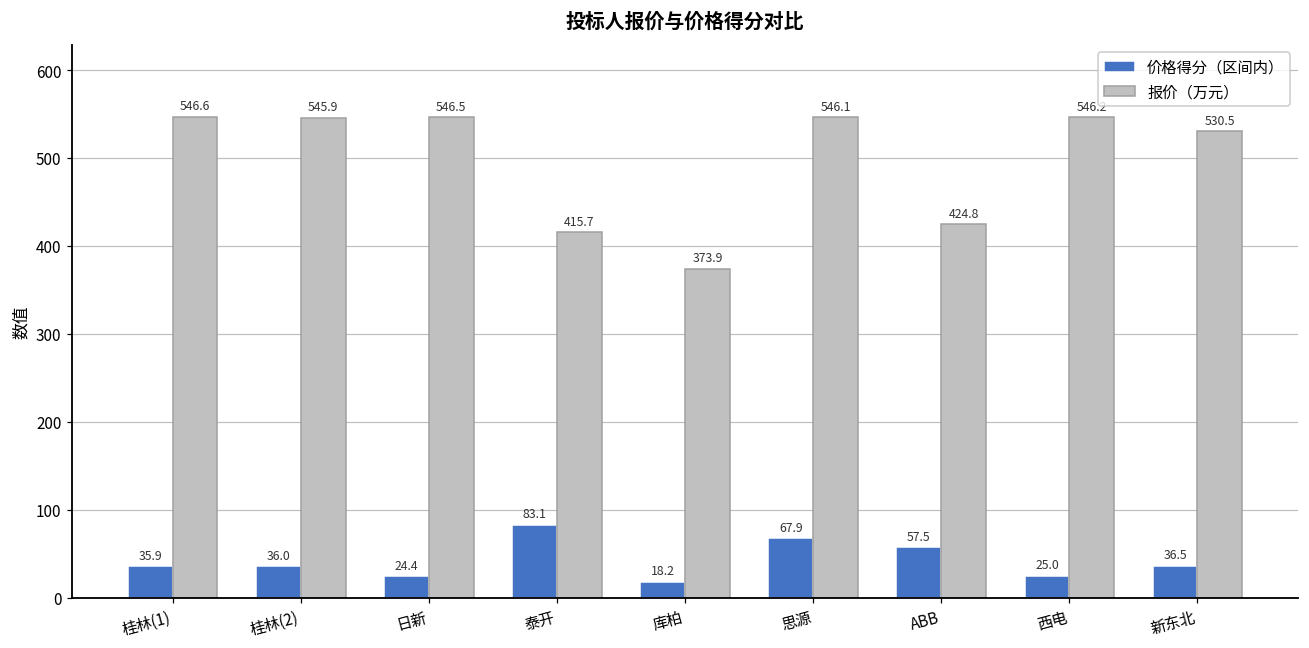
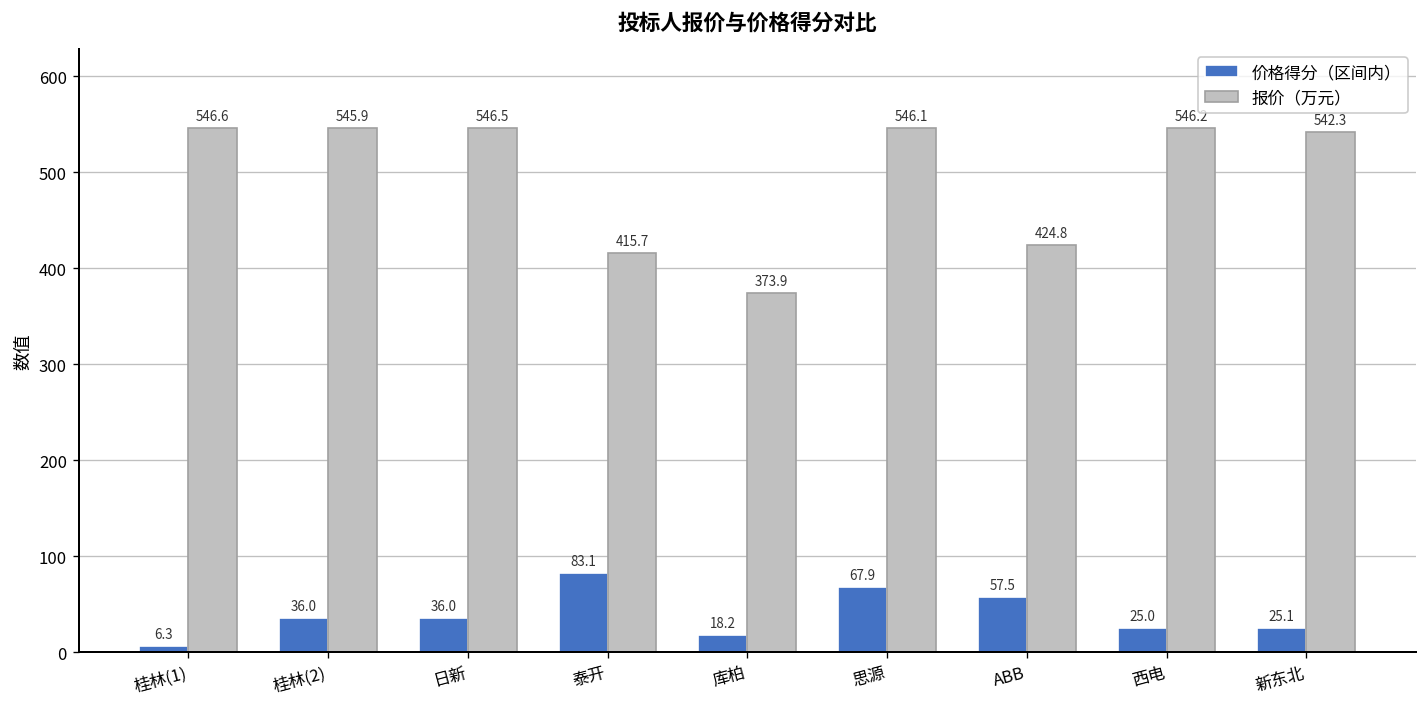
  {
    "价格得分（区间内）": {
-     "桂林(1)": 35.9,
+     "桂林(1)": 6.3,
      "桂林(2)": 36.0,
-     "日新": 24.4,
+     "日新": 36.0,
      "泰开": 83.1,
      "库柏": 18.2,
      "思源": 67.9,
      "ABB": 57.5,
      "西电": 25.0,
-     "新东北": 36.5
+     "新东北": 25.1
    },
    "报价（万元）": {
      "桂林(1)": 546.6,
      "桂林(2)": 545.9,
      "日新": 546.5,
      "泰开": 415.7,
      "库柏": 373.9,
      "思源": 546.1,
      "ABB": 424.8,
-     "新东北": 530.5
+     "新东北": 542.3
    }
  }
